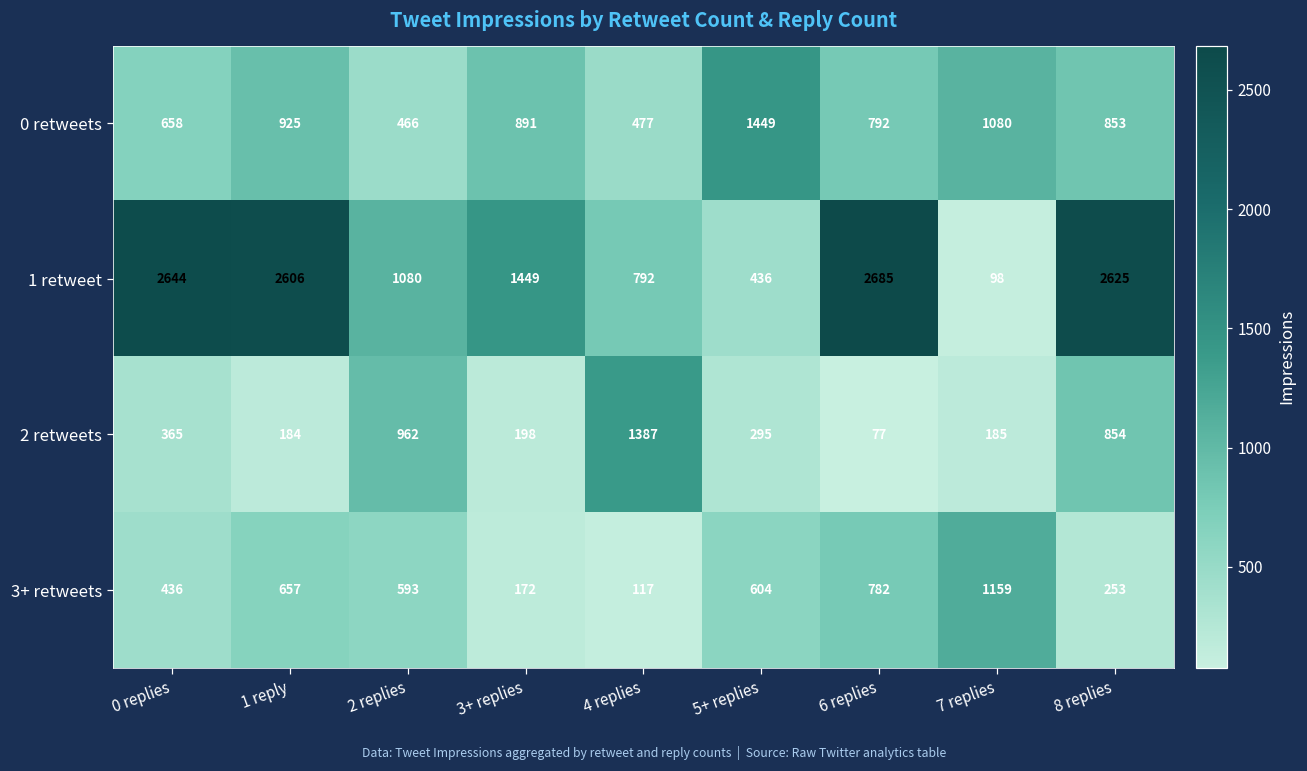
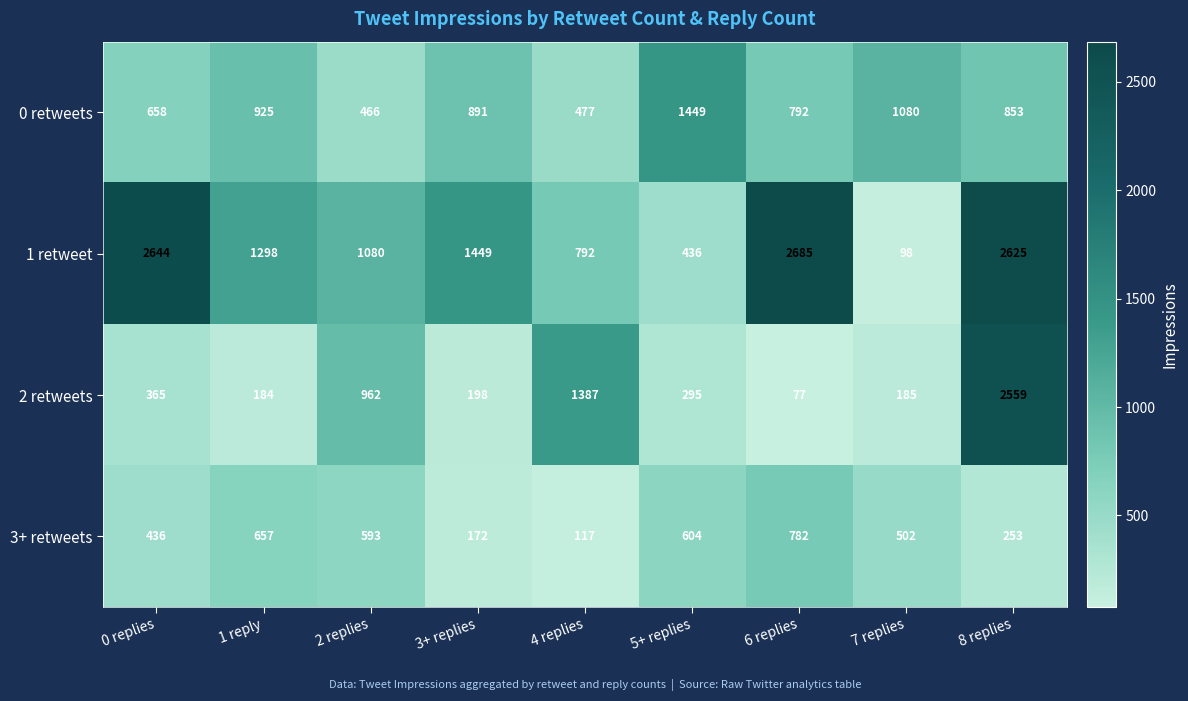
  {
    "0 retweets": {
      "0 replies": 658,
      "1 reply": 925,
      "2 replies": 466,
      "3+ replies": 891,
      "4 replies": 477,
      "5+ replies": 1449,
      "6 replies": 792,
      "7 replies": 1080,
      "8 replies": 853
    },
    "1 retweet": {
      "0 replies": 2644,
-     "1 reply": 2606,
+     "1 reply": 1298,
      "2 replies": 1080,
      "3+ replies": 1449,
      "4 replies": 792,
      "5+ replies": 436,
      "6 replies": 2685,
      "7 replies": 98,
      "8 replies": 2625
    },
    "2 retweets": {
      "0 replies": 365,
      "1 reply": 184,
      "2 replies": 962,
      "3+ replies": 198,
      "4 replies": 1387,
      "5+ replies": 295,
      "6 replies": 77,
      "7 replies": 185,
-     "8 replies": 854
+     "8 replies": 2559
    },
    "3+ retweets": {
      "0 replies": 436,
      "1 reply": 657,
      "2 replies": 593,
      "3+ replies": 172,
      "4 replies": 117,
      "5+ replies": 604,
      "6 replies": 782,
-     "7 replies": 1159,
+     "7 replies": 502,
      "8 replies": 253
    }
  }
